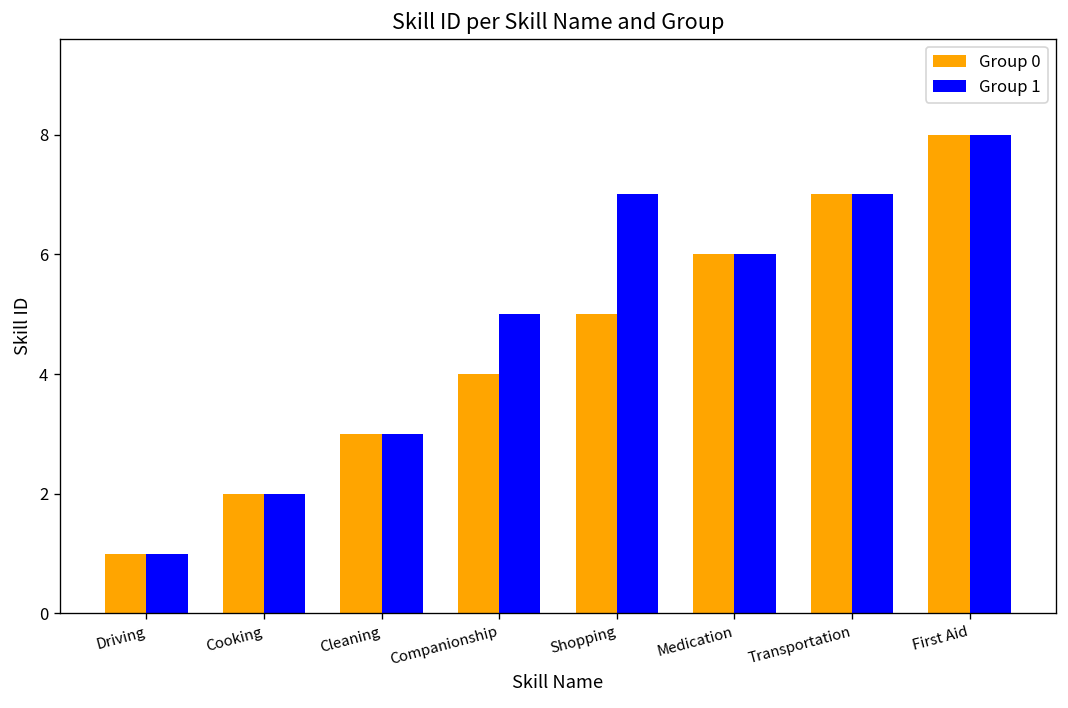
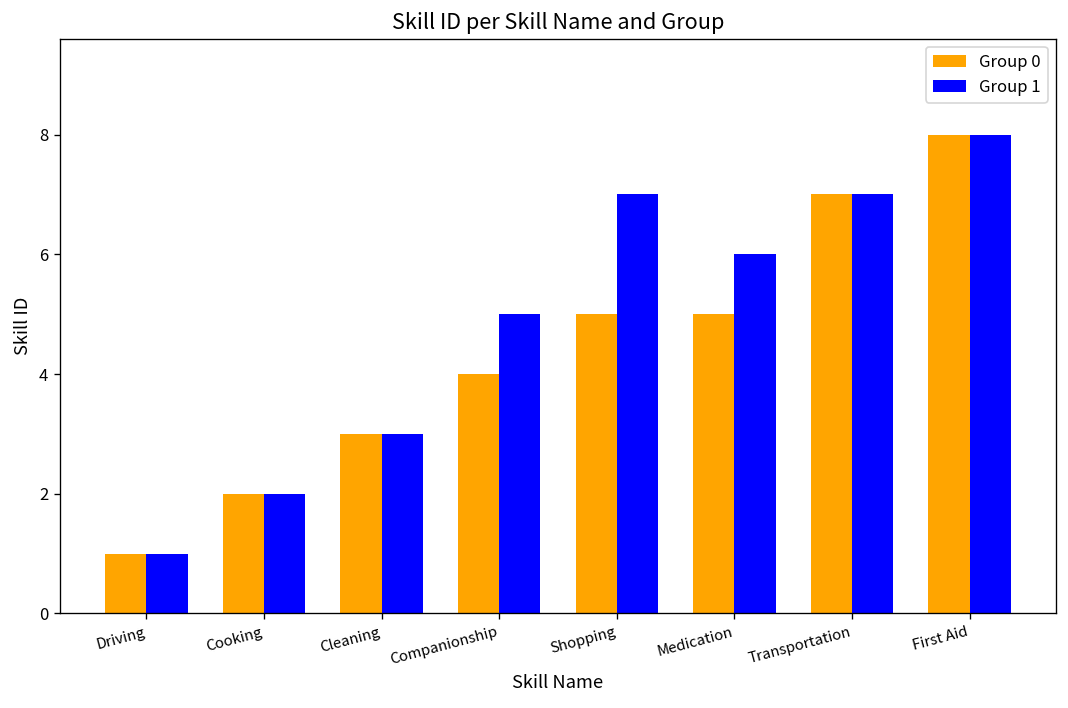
  {
    "Group 0": {
      "Driving": 1,
      "Cooking": 2,
      "Cleaning": 3,
      "Companionship": 4,
      "Shopping": 5,
-     "Medication": 6,
+     "Medication": 5,
      "Transportation": 7,
      "First Aid": 8
    },
    "Group 1": {
      "Driving": 1,
      "Cooking": 2,
      "Cleaning": 3,
      "Companionship": 5,
      "Shopping": 7,
      "Medication": 6,
      "Transportation": 7,
      "First Aid": 8
    }
  }
